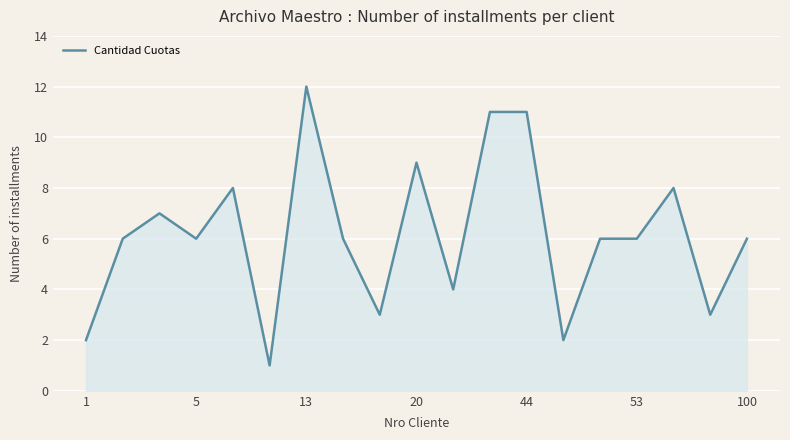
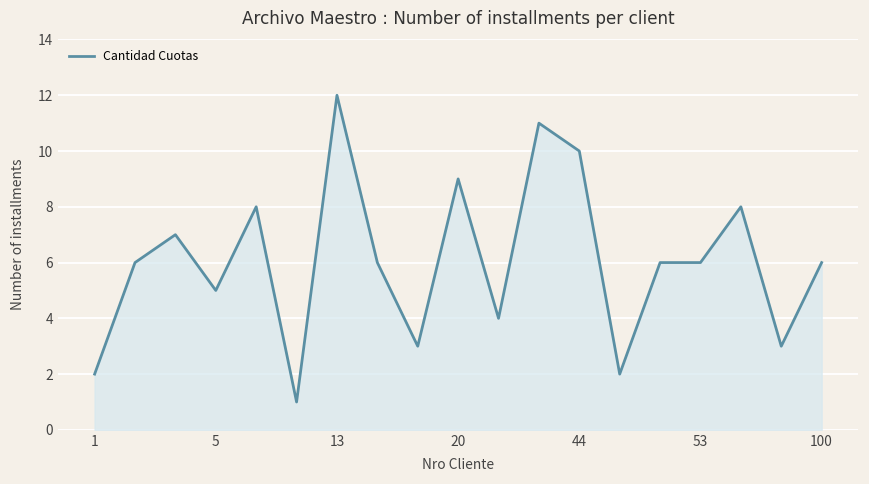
  {
    "1": 2,
-   "5": 6,
+   "5": 5,
    "13": 12,
    "20": 9,
-   "44": 11,
+   "44": 10,
    "53": 6,
    "100": 6
  }
